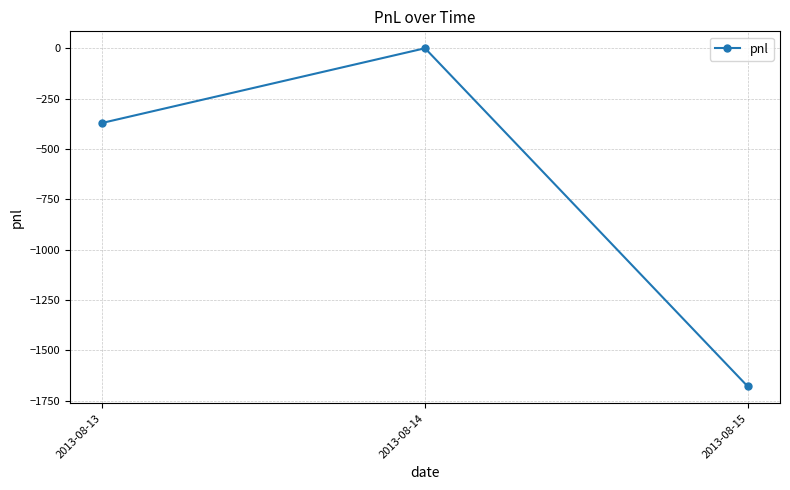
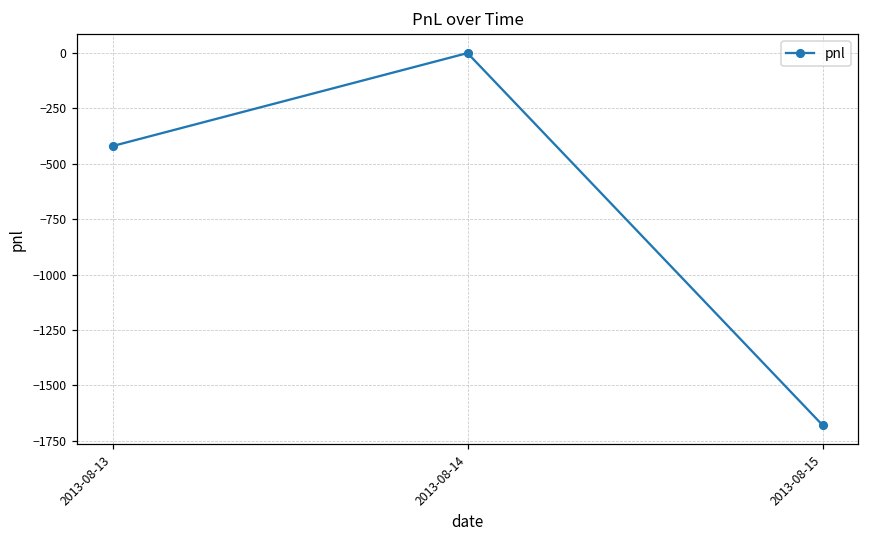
  {
-   "2013-08-13": -370,
+   "2013-08-13": -420,
    "2013-08-14": 0,
    "2013-08-15": -1680
  }
